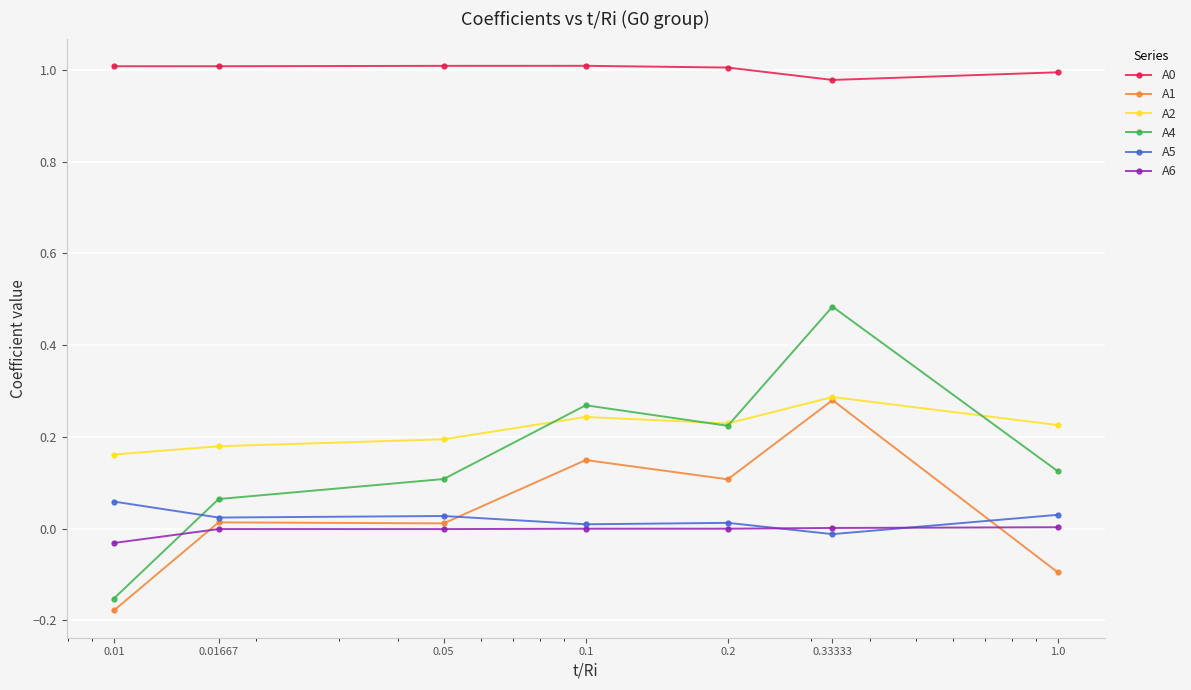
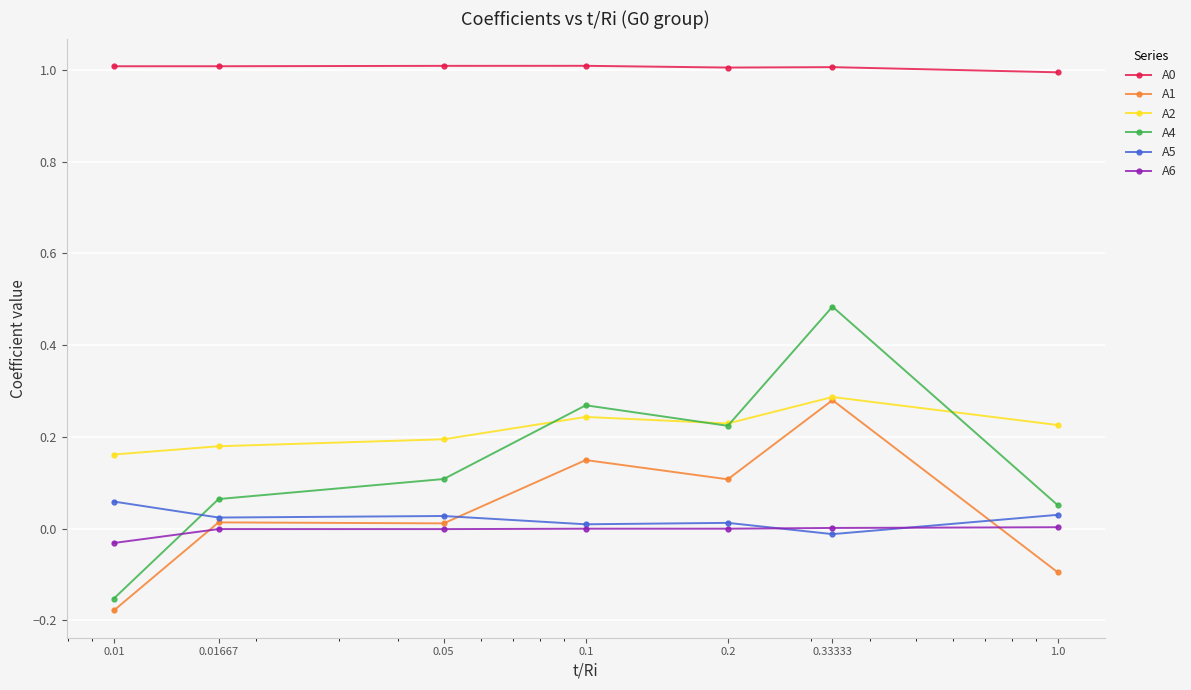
  {
    "A0": {
      "0.01": 1.01,
      "0.01667": 1.01,
      "0.05": 1.01,
      "0.1": 1.01,
      "0.2": 1.00,
-     "0.33333": 0.98,
+     "0.33333": 1.01,
      "1.0": 0.99
    },
    "A1": {
      "0.01": -0.18,
      "0.01667": 0.01,
      "0.05": 0.01,
      "0.1": 0.15,
      "0.2": 0.11,
      "0.33333": 0.28,
      "1.0": -0.10
    },
    "A2": {
      "0.01": 0.16,
      "0.01667": 0.18,
      "0.05": 0.19,
      "0.1": 0.24,
      "0.33333": 0.29,
      "1.0": 0.23
    },
    "A4": {
      "0.01": -0.15,
      "0.01667": 0.06,
      "0.05": 0.11,
      "0.1": 0.27,
      "0.33333": 0.48,
-     "1.0": 0.13
+     "1.0": 0.05
    },
    "A5": {
      "0.01": 0.06,
      "0.01667": 0.02,
      "0.05": 0.03,
      "0.1": 0.01,
      "0.2": 0.01,
      "0.33333": -0.01,
      "1.0": 0.03
    },
    "A6": {
      "0.01": -0.03,
      "0.01667": 0.00,
      "0.05": 0.00,
      "0.1": 0.00,
      "0.2": 0.00,
      "0.33333": 0.00,
      "1.0": 0.00
    }
  }
